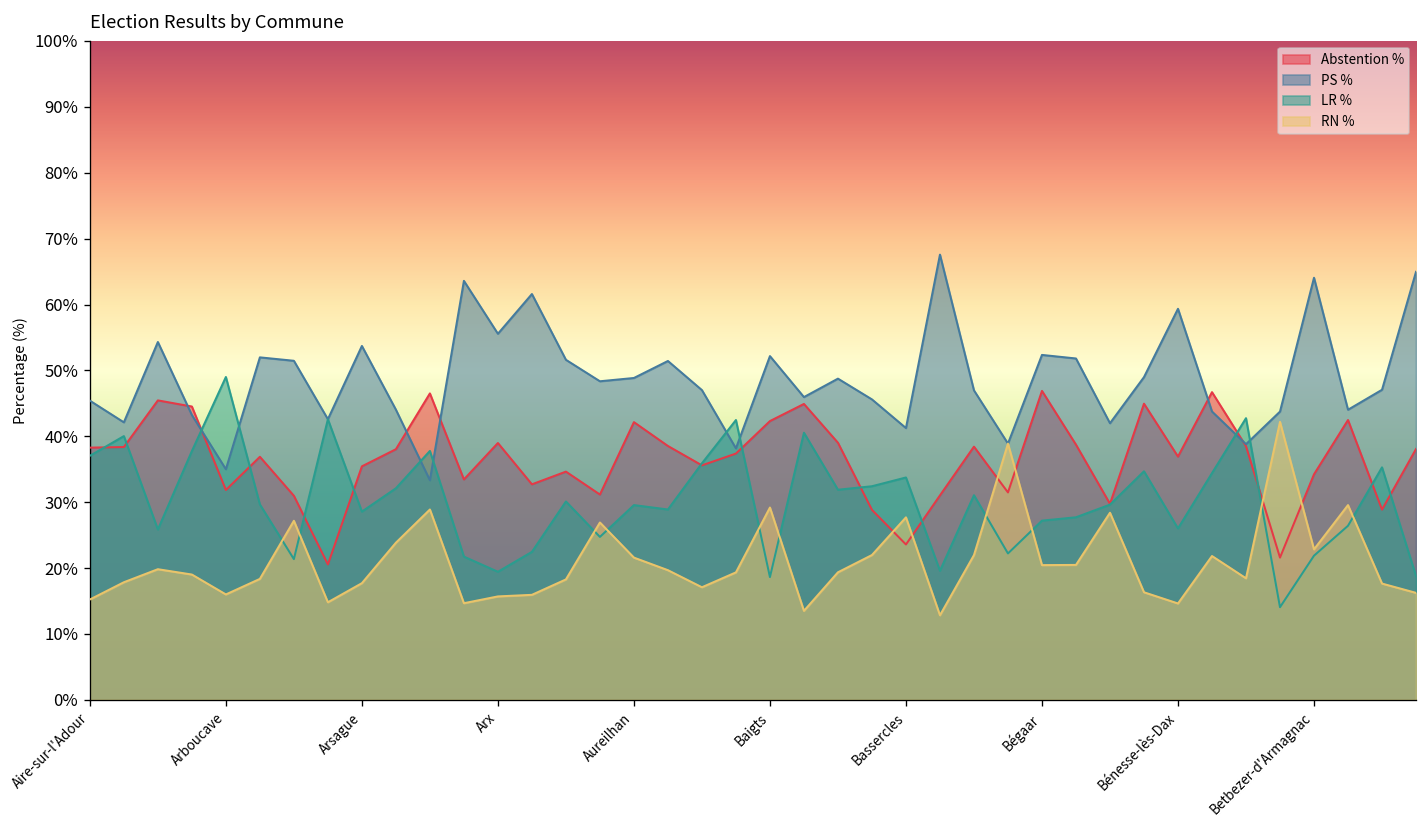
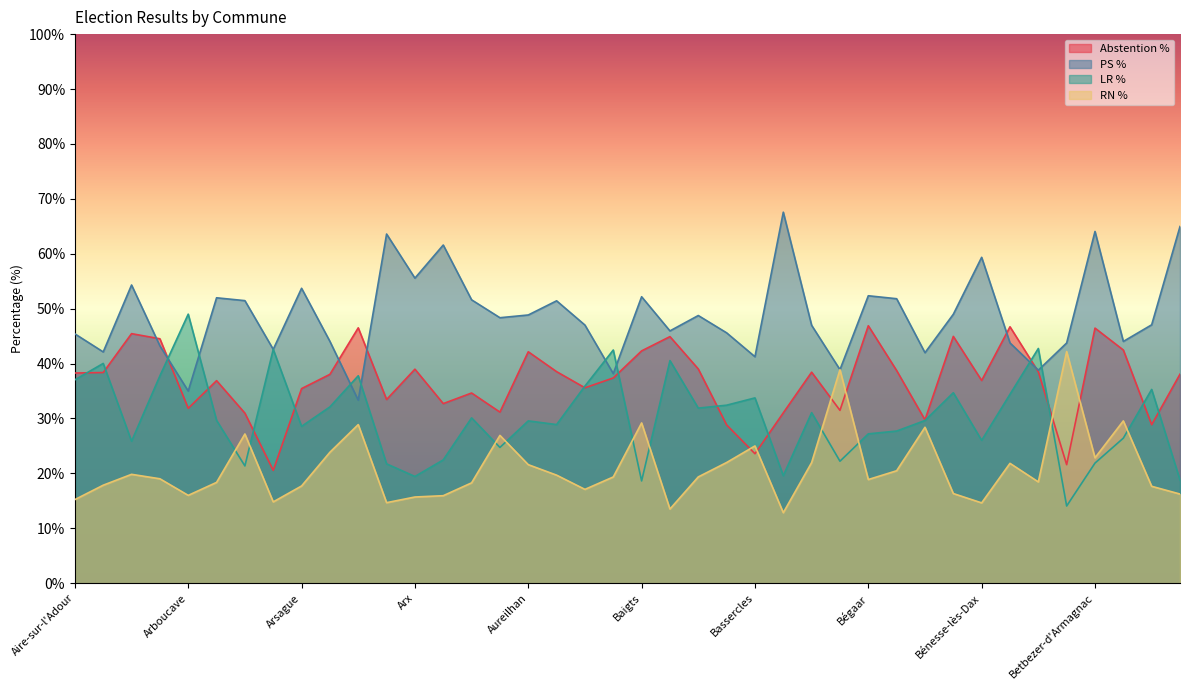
  {
    "Abstention %": {
      "Aire-sur-l'Adour": "38%",
      "Arboucave": "32%",
      "Arsague": "35%",
      "Arx": "39%",
      "Aureilhan": "42%",
      "Baigts": "42%",
      "Bassercles": "24%",
      "Bégaar": "47%",
      "Bénesse-lès-Dax": "37%",
-     "Betbezer-d'Armagnac": "34%"
+     "Betbezer-d'Armagnac": "46%"
    },
    "RN %": {
      "Aire-sur-l'Adour": "15%",
      "Arboucave": "16%",
      "Arsague": "18%",
      "Arx": "16%",
      "Aureilhan": "22%",
      "Baigts": "29%",
-     "Bassercles": "28%",
-     "Bégaar": "20%",
+     "Bassercles": "25%",
+     "Bégaar": "19%",
      "Bénesse-lès-Dax": "15%",
      "Betbezer-d'Armagnac": "23%"
    }
  }
